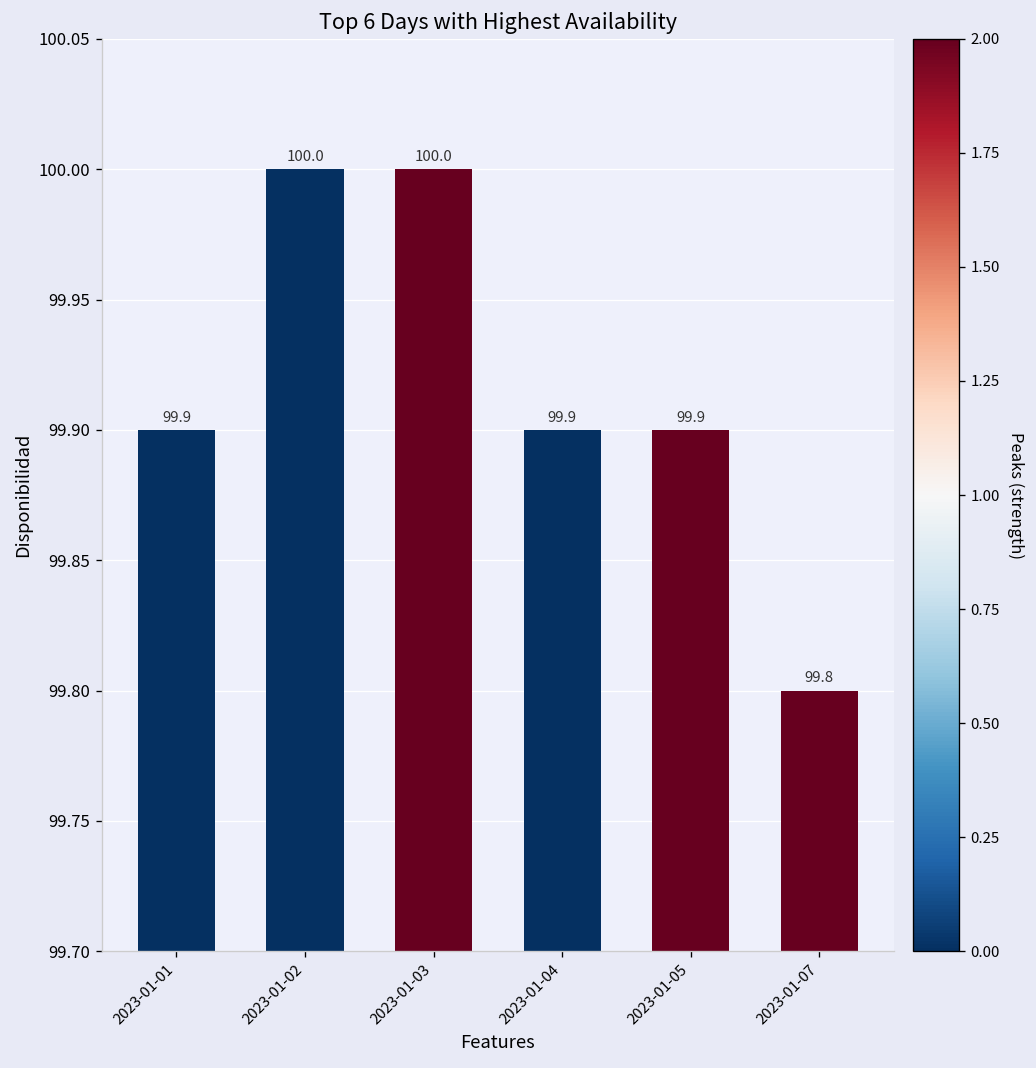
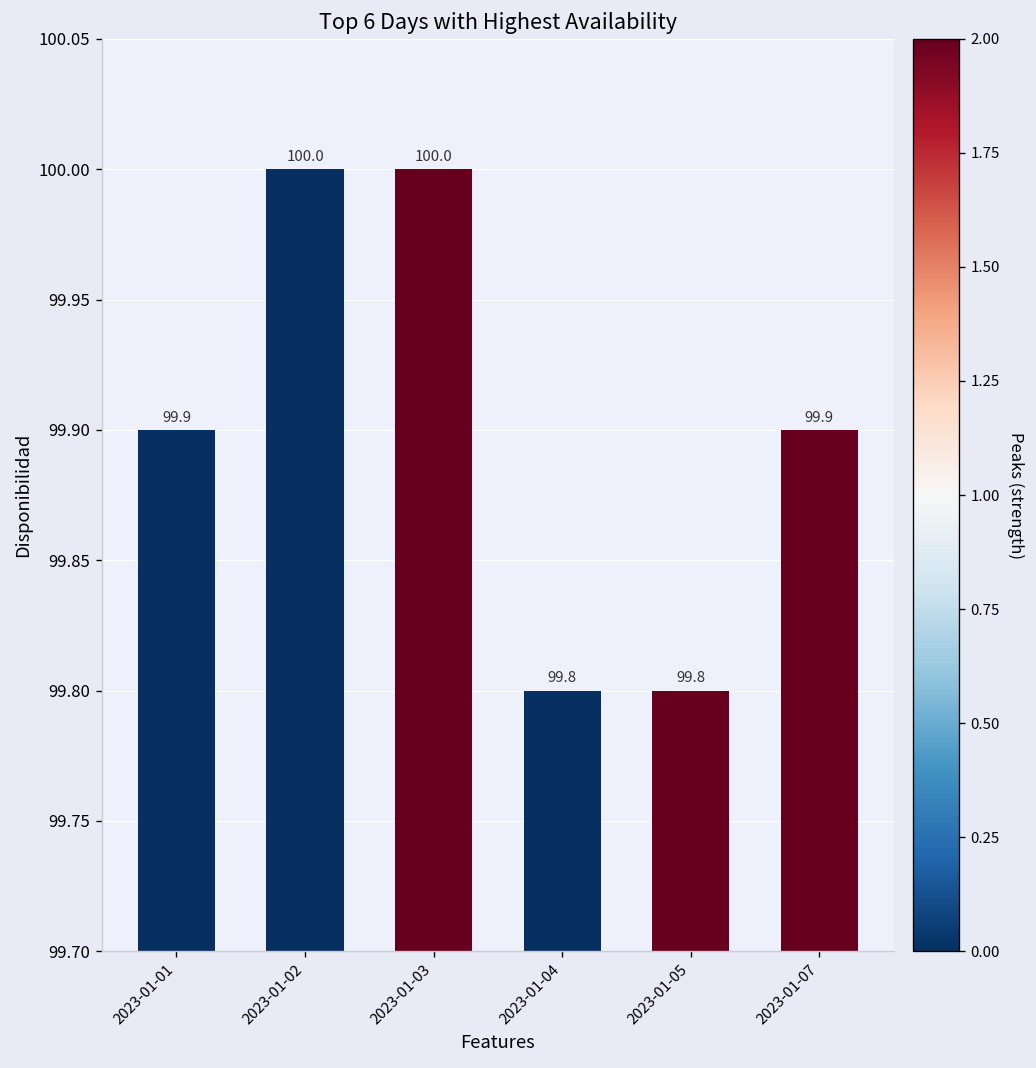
  {
    "2023-01-01": 99.9,
    "2023-01-02": 100.0,
    "2023-01-03": 100.0,
-   "2023-01-04": 99.9,
-   "2023-01-05": 99.9,
-   "2023-01-07": 99.8
+   "2023-01-04": 99.8,
+   "2023-01-05": 99.8,
+   "2023-01-07": 99.9
  }
